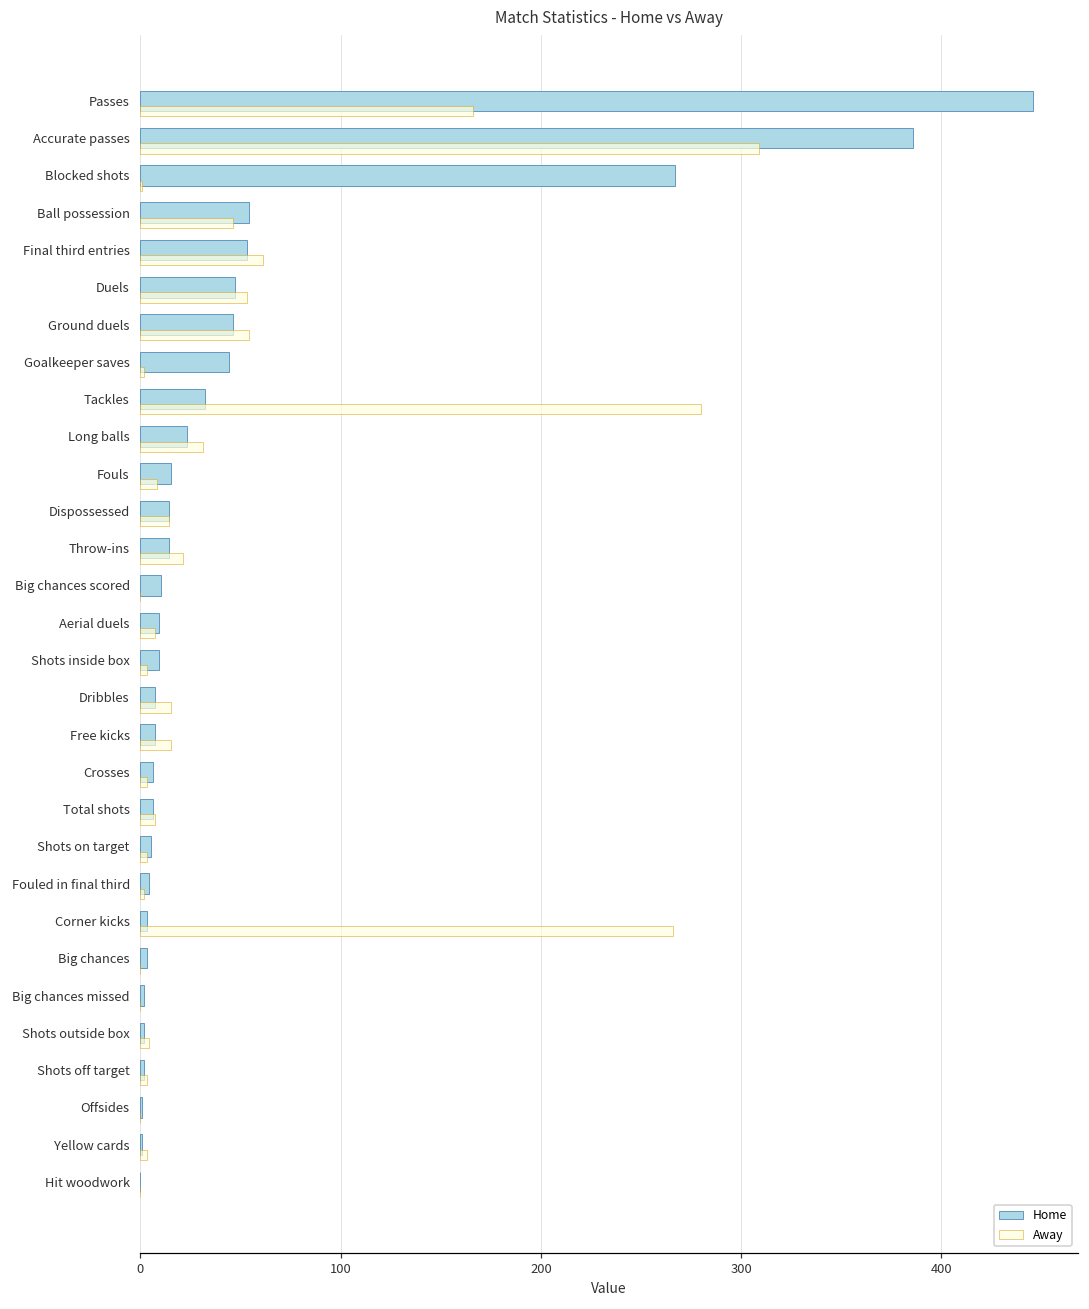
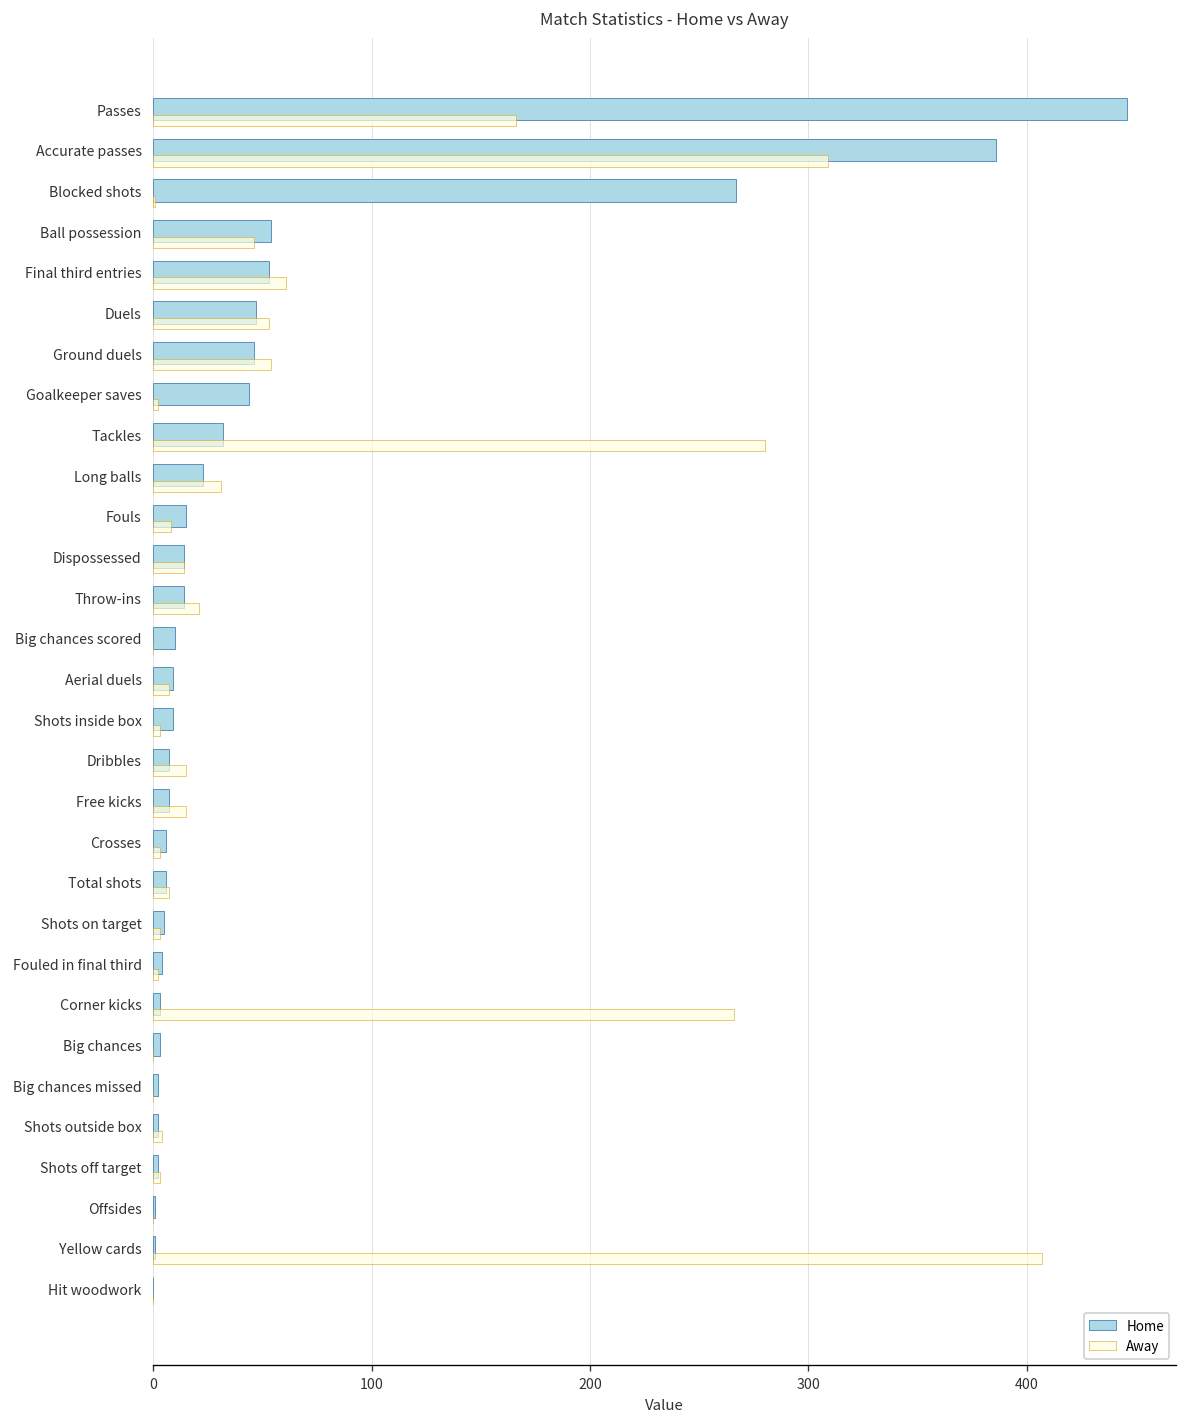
  {
    "Home": {
      "Passes": 446,
      "Accurate passes": 386,
      "Blocked shots": 267,
      "Ball possession": 54,
      "Final third entries": 53,
      "Duels": 47,
      "Ground duels": 46,
      "Goalkeeper saves": 44,
      "Tackles": 32,
      "Long balls": 23,
      "Fouls": 15,
      "Dispossessed": 14,
      "Throw-ins": 14,
      "Big chances scored": 10,
      "Aerial duels": 9,
      "Shots inside box": 9,
      "Dribbles": 7,
      "Free kicks": 7,
      "Crosses": 6,
      "Total shots": 6,
      "Shots on target": 5,
      "Fouled in final third": 4,
      "Corner kicks": 3,
      "Big chances": 3,
      "Big chances missed": 2,
      "Shots outside box": 2,
      "Shots off target": 2,
      "Hit woodwork": 0
    },
    "Away": {
      "Passes": 166,
      "Accurate passes": 309,
      "Ball possession": 46,
      "Final third entries": 61,
      "Duels": 53,
      "Ground duels": 54,
      "Goalkeeper saves": 2,
      "Tackles": 280,
      "Long balls": 31,
      "Fouls": 8,
      "Dispossessed": 14,
      "Throw-ins": 21,
      "Big chances scored": 0,
      "Aerial duels": 7,
      "Shots inside box": 3,
      "Dribbles": 15,
      "Free kicks": 15,
      "Crosses": 3,
      "Total shots": 7,
      "Shots on target": 3,
      "Fouled in final third": 2,
      "Corner kicks": 266,
      "Big chances": 0,
      "Big chances missed": 0,
      "Shots outside box": 4,
      "Shots off target": 3,
      "Offsides": 0,
-     "Yellow cards": 3,
+     "Yellow cards": 407,
      "Hit woodwork": 0
    }
  }
